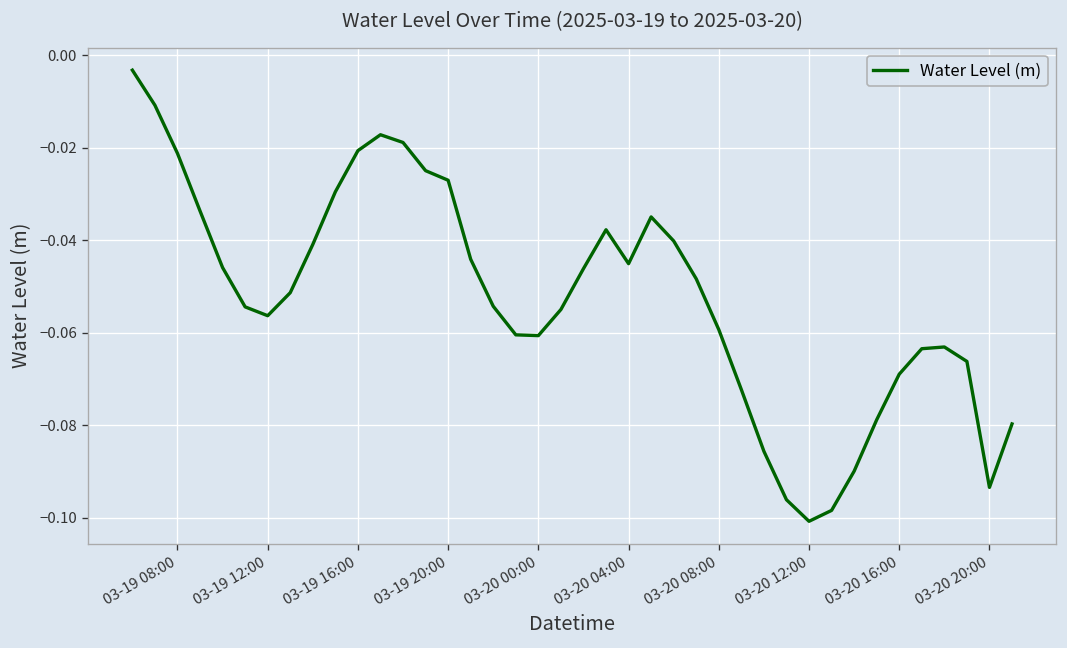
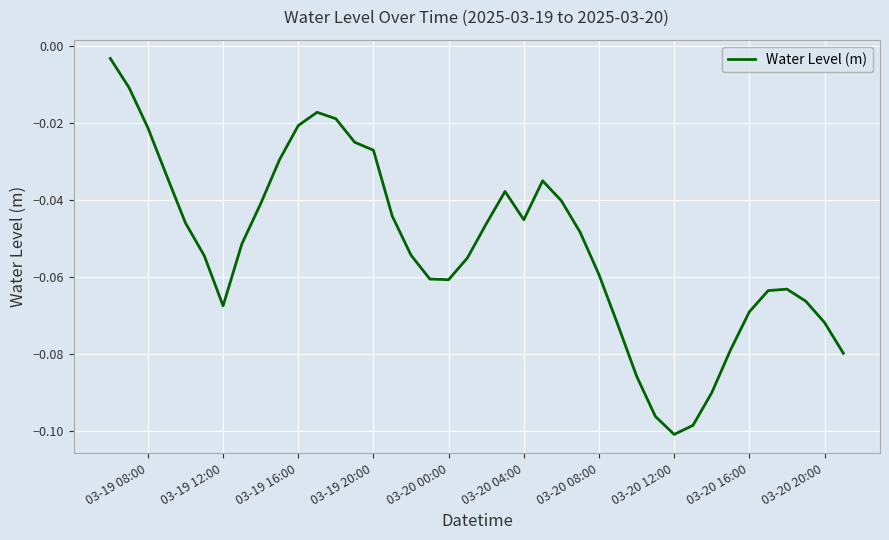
  {
    "03-19 08:00": -0.021,
-   "03-19 12:00": -0.056,
+   "03-19 12:00": -0.067,
    "03-19 16:00": -0.021,
    "03-19 20:00": -0.027,
    "03-20 00:00": -0.061,
    "03-20 04:00": -0.045,
    "03-20 08:00": -0.059,
    "03-20 12:00": -0.101,
    "03-20 16:00": -0.069,
-   "03-20 20:00": -0.093
+   "03-20 20:00": -0.072
  }
